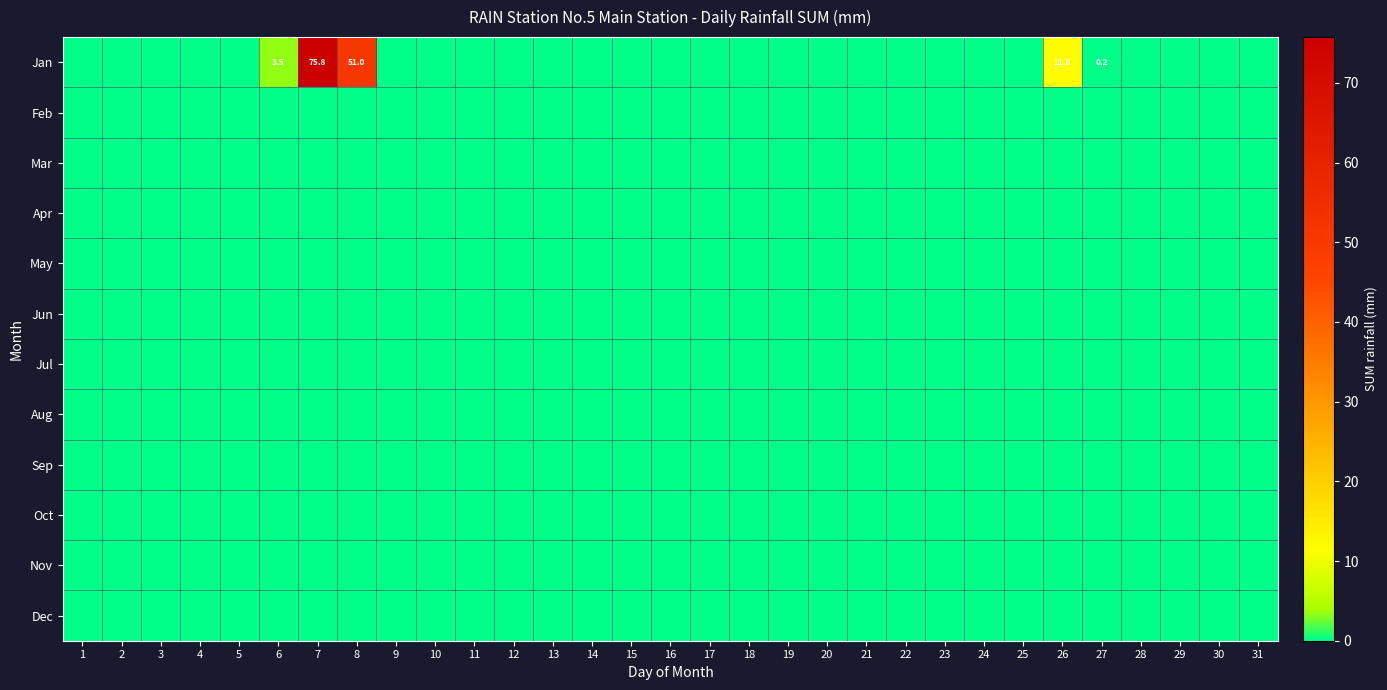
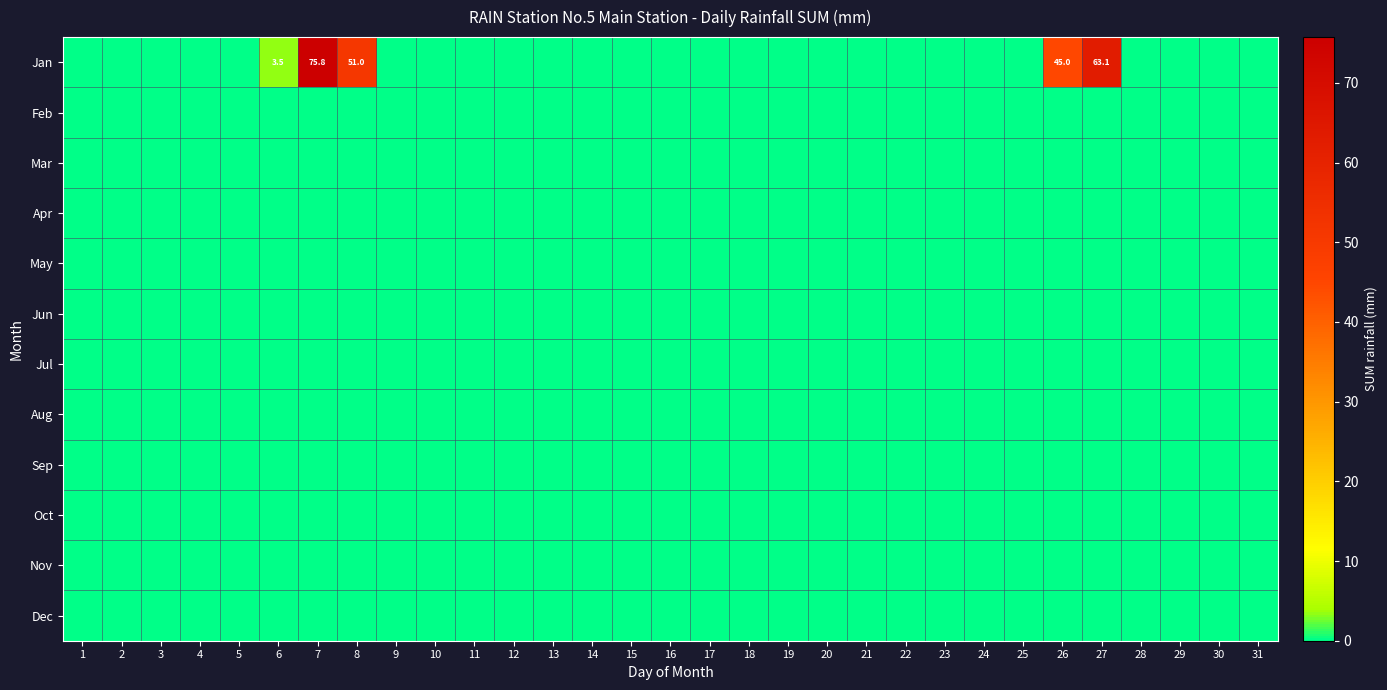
  {
    "Jan": {
      "6": 3.5,
      "7": 75.8,
      "8": 51.0,
-     "26": 11.8,
-     "27": 0.2
+     "26": 45.0,
+     "27": 63.1
    }
  }
